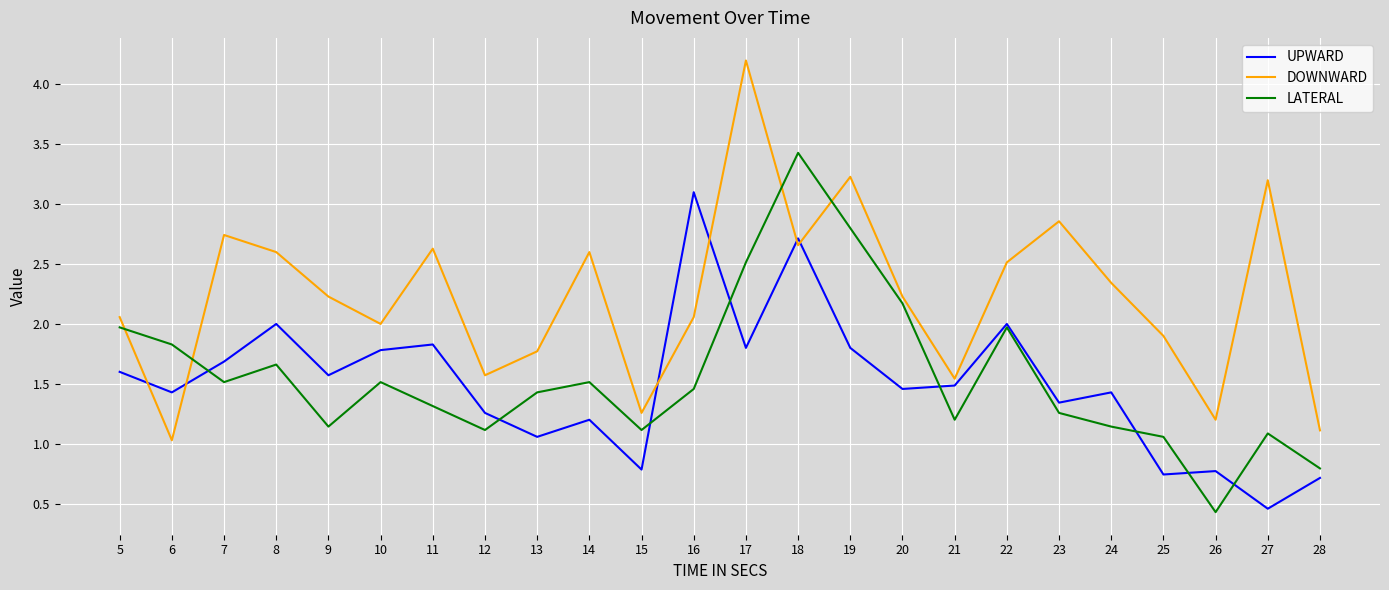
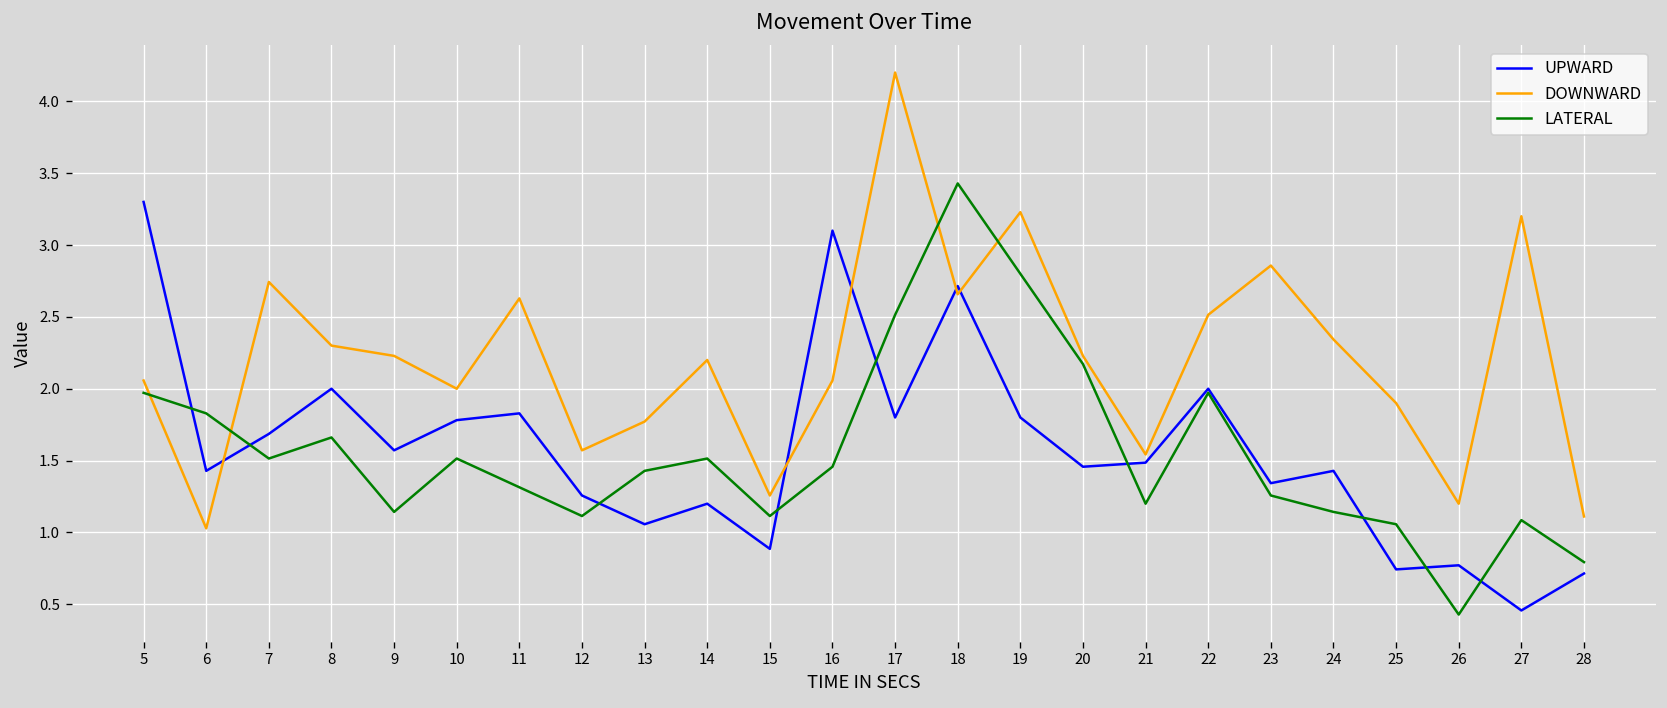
  {
    "UPWARD": {
-     "5": 1.6,
+     "5": 3.3,
      "6": 1.43,
      "7": 1.69,
      "8": 2.00,
      "9": 1.57,
      "10": 1.78,
      "11": 1.83,
      "12": 1.26,
      "13": 1.06,
      "14": 1.20,
-     "15": 0.78,
+     "15": 0.89,
      "16": 3.10,
      "17": 1.80,
      "18": 2.71,
      "19": 1.80,
      "20": 1.46,
      "21": 1.49,
      "22": 2.00,
      "23": 1.34,
      "24": 1.43,
      "25": 0.74,
      "26": 0.77,
      "27": 0.46,
      "28": 0.71
    },
    "DOWNWARD": {
      "5": 2.06,
      "6": 1.03,
      "7": 2.74,
-     "8": 2.6,
+     "8": 2.3,
      "9": 2.23,
      "10": 2.0,
      "11": 2.63,
      "12": 1.57,
      "13": 1.77,
-     "14": 2.6,
+     "14": 2.2,
      "15": 1.26,
      "16": 2.06,
      "17": 4.2,
      "18": 2.66,
      "19": 3.23,
      "20": 2.23,
      "21": 1.54,
      "22": 2.5,
      "23": 2.86,
      "24": 2.34,
      "25": 1.9,
      "26": 1.2,
      "27": 3.2,
      "28": 1.1
    },
    "LATERAL": {
      "5": 1.97,
      "6": 1.83,
      "7": 1.51,
      "8": 1.66,
      "9": 1.14,
      "10": 1.51,
      "11": 1.31,
      "12": 1.11,
      "13": 1.43,
      "14": 1.51,
      "15": 1.11,
      "16": 1.46,
      "17": 2.51,
      "18": 3.43,
      "19": 2.80,
      "20": 2.17,
      "21": 1.20,
      "22": 1.97,
      "23": 1.26,
      "24": 1.14,
      "25": 1.06,
      "26": 0.43,
      "27": 1.09,
      "28": 0.79
    }
  }
